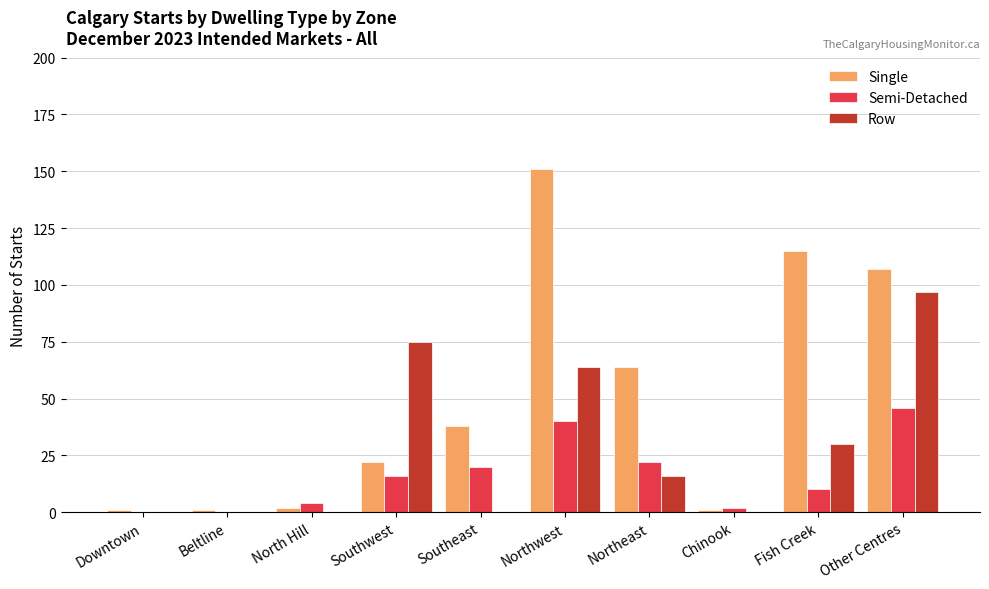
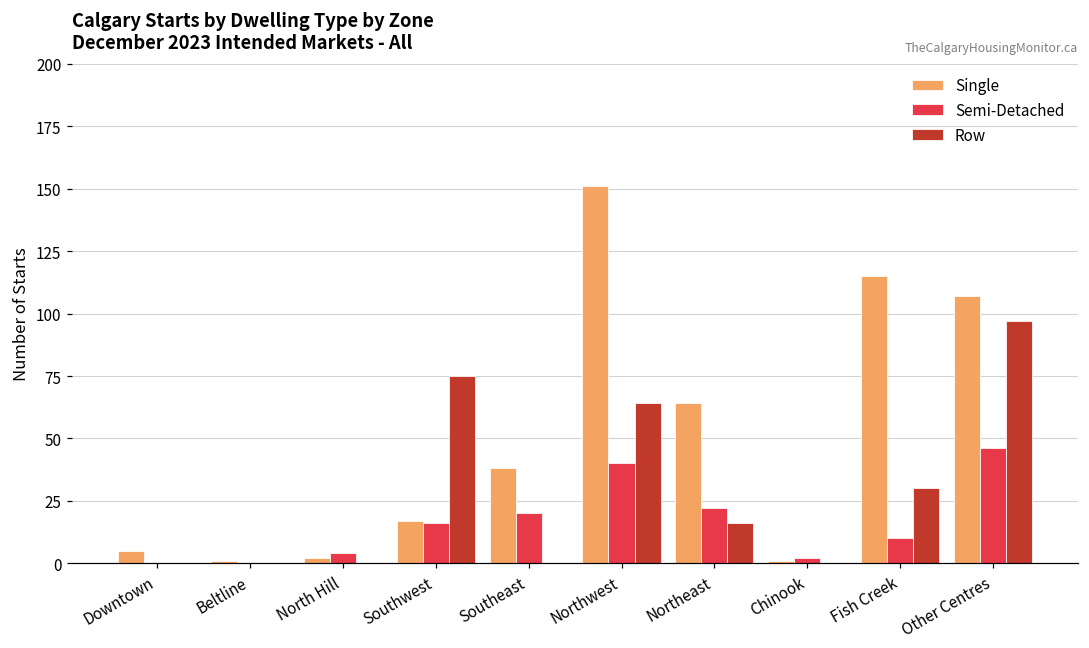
  {
    "Single": {
-     "Downtown": 1,
+     "Downtown": 5,
      "North Hill": 2,
-     "Southwest": 22,
+     "Southwest": 17,
      "Southeast": 38,
      "Northwest": 151,
      "Northeast": 64,
      "Fish Creek": 115,
      "Other Centres": 107
    }
  }
